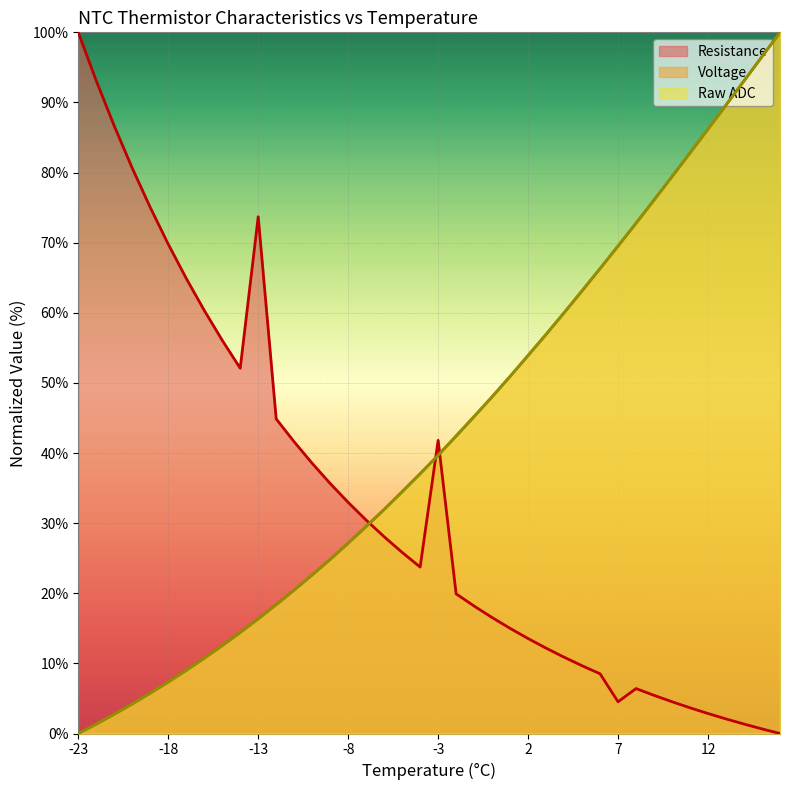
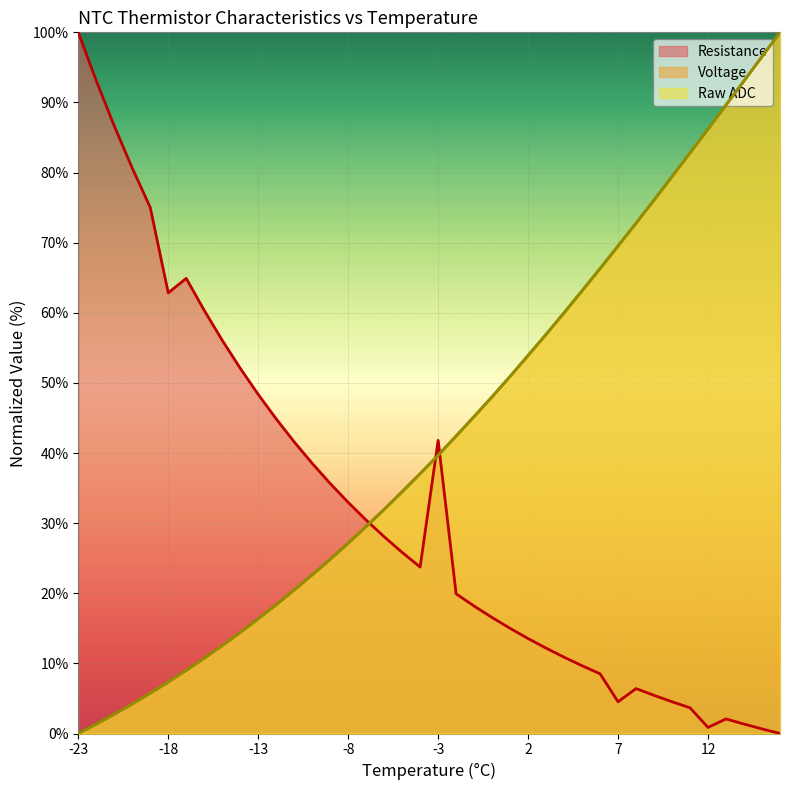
  {
    "Resistance": {
      "-23": "100%",
-     "-18": "70%",
-     "-13": "74%",
+     "-18": "63%",
+     "-13": "48%",
      "-8": "33%",
      "-3": "42%",
      "2": "14%",
      "7": "5%",
-     "12": "3%"
+     "12": "1%"
    }
  }
